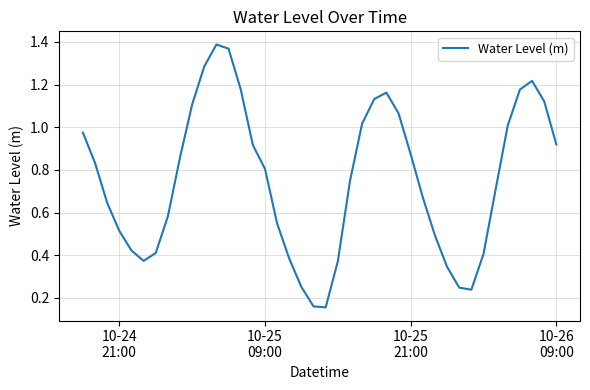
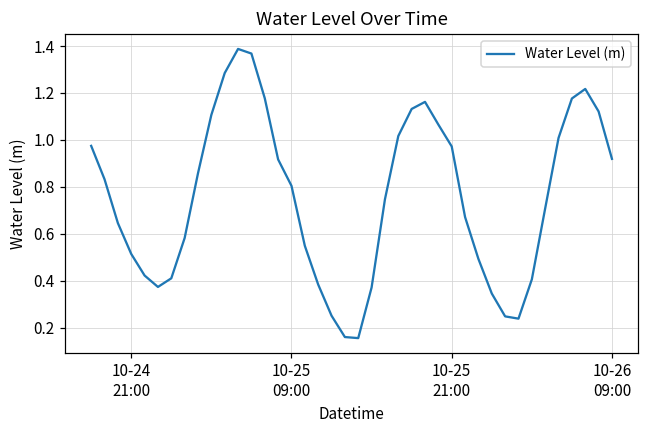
  {
    "10-24 21:00": 0.51,
    "10-25 09:00": 0.80,
-   "10-25 21:00": 0.87,
+   "10-25 21:00": 0.97,
    "10-26 09:00": 0.92
  }
